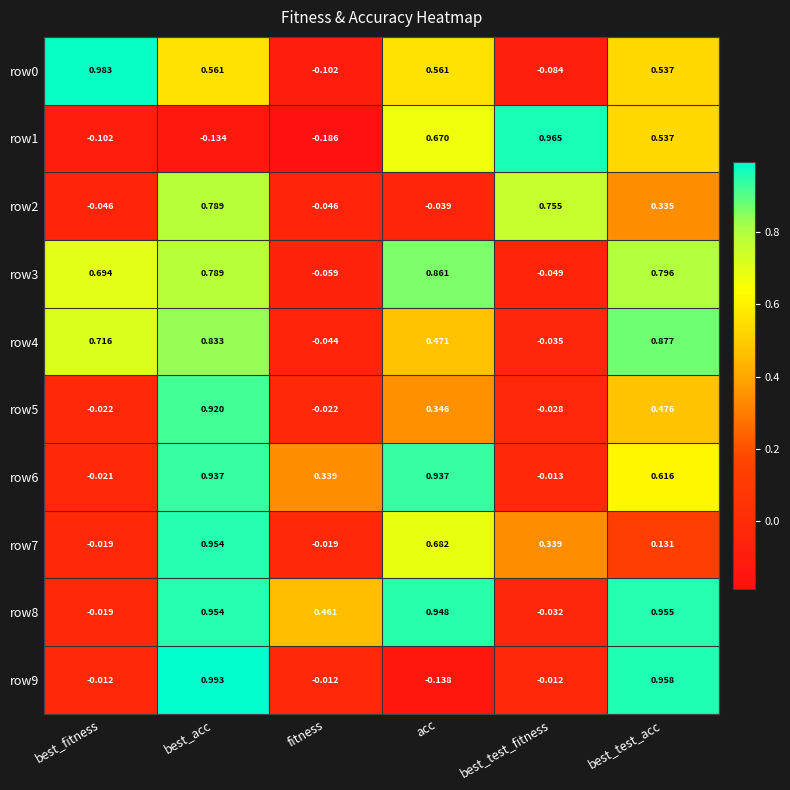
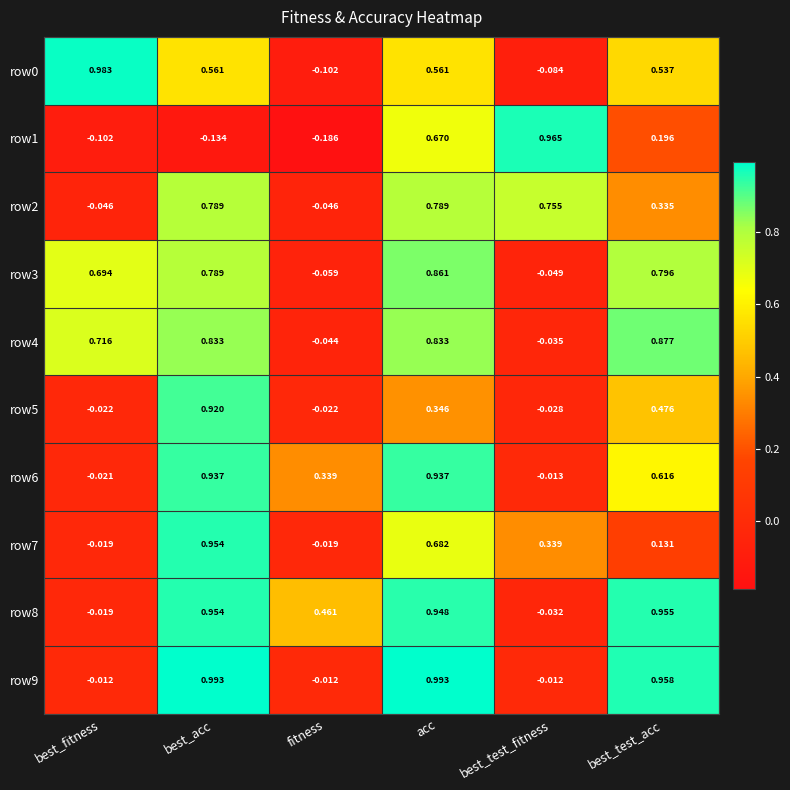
  {
    "row0": {
      "best_fitness": 0.983,
      "best_acc": 0.561,
      "fitness": -0.102,
      "acc": 0.561,
      "best_test_fitness": -0.084,
      "best_test_acc": 0.537
    },
    "row1": {
      "best_fitness": -0.102,
      "best_acc": -0.134,
      "fitness": -0.186,
      "acc": 0.670,
      "best_test_fitness": 0.965,
-     "best_test_acc": 0.537
+     "best_test_acc": 0.196
    },
    "row2": {
      "best_fitness": -0.046,
      "best_acc": 0.789,
      "fitness": -0.046,
-     "acc": -0.039,
+     "acc": 0.789,
      "best_test_fitness": 0.755,
      "best_test_acc": 0.335
    },
    "row3": {
      "best_fitness": 0.694,
      "best_acc": 0.789,
      "fitness": -0.059,
      "acc": 0.861,
      "best_test_fitness": -0.049,
      "best_test_acc": 0.796
    },
    "row4": {
      "best_fitness": 0.716,
      "best_acc": 0.833,
      "fitness": -0.044,
-     "acc": 0.471,
+     "acc": 0.833,
      "best_test_fitness": -0.035,
      "best_test_acc": 0.877
    },
    "row5": {
      "best_fitness": -0.022,
      "best_acc": 0.920,
      "fitness": -0.022,
      "acc": 0.346,
      "best_test_fitness": -0.028,
      "best_test_acc": 0.476
    },
    "row6": {
      "best_fitness": -0.021,
      "best_acc": 0.937,
      "fitness": 0.339,
      "acc": 0.937,
      "best_test_fitness": -0.013,
      "best_test_acc": 0.616
    },
    "row7": {
      "best_fitness": -0.019,
      "best_acc": 0.954,
      "fitness": -0.019,
      "acc": 0.682,
      "best_test_fitness": 0.339,
      "best_test_acc": 0.131
    },
    "row8": {
      "best_fitness": -0.019,
      "best_acc": 0.954,
      "fitness": 0.461,
      "acc": 0.948,
      "best_test_fitness": -0.032,
      "best_test_acc": 0.955
    },
    "row9": {
      "best_fitness": -0.012,
      "best_acc": 0.993,
      "fitness": -0.012,
-     "acc": -0.138,
+     "acc": 0.993,
      "best_test_fitness": -0.012,
      "best_test_acc": 0.958
    }
  }
